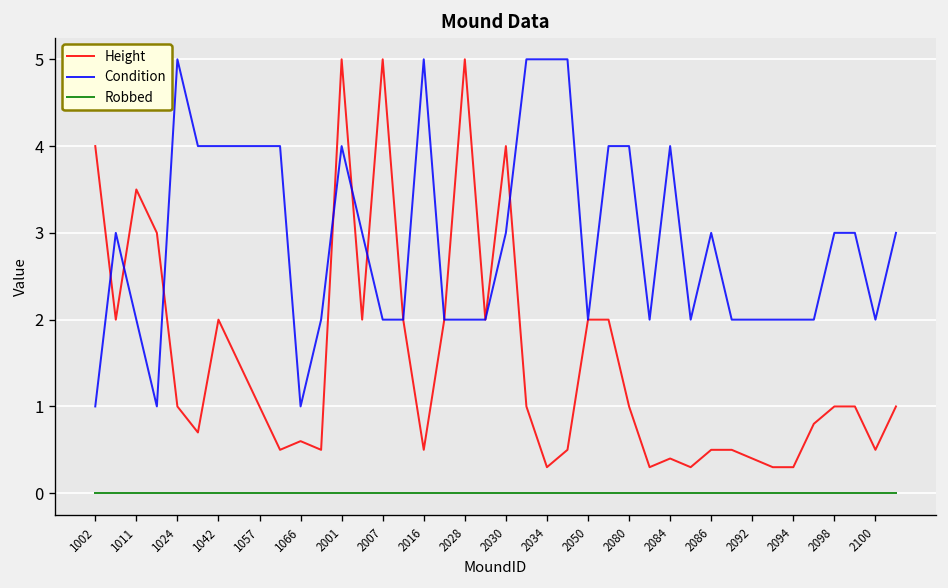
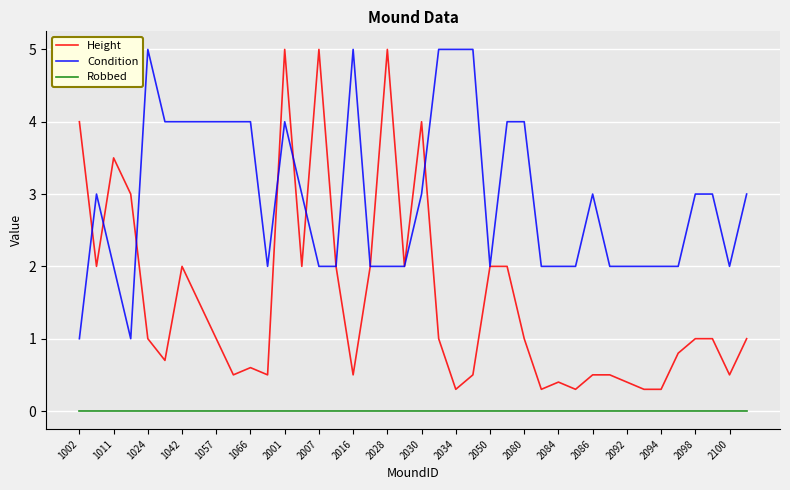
  {
    "Height": {
      "1002": 4,
      "1011": 3.5,
      "1024": 1,
      "1042": 2,
      "1057": 1,
      "1066": 0.6,
      "2001": 5,
      "2007": 5,
      "2016": 0.5,
      "2028": 5,
      "2030": 4,
      "2034": 0.3,
      "2080": 1,
      "2084": 0.4,
      "2086": 0.5,
      "2092": 0.4,
      "2094": 0.3,
      "2098": 1,
      "2100": 0.5
    },
    "Condition": {
      "1002": 1,
      "1011": 2,
      "1024": 5,
      "1042": 4,
      "1057": 4,
-     "1066": 1,
+     "1066": 4,
      "2001": 4,
      "2007": 2,
      "2016": 5,
      "2028": 2,
      "2030": 3,
      "2034": 5,
      "2080": 4,
-     "2084": 4,
+     "2084": 2,
      "2086": 3,
      "2092": 2,
      "2094": 2,
      "2098": 3,
      "2100": 2
    },
    "Robbed": {
      "1002": 0,
      "1011": 0,
      "1024": 0,
      "1042": 0,
      "1057": 0,
      "1066": 0,
      "2001": 0,
      "2007": 0,
      "2016": 0,
      "2028": 0,
      "2030": 0,
      "2034": 0,
      "2050": 0,
      "2080": 0,
      "2084": 0,
      "2086": 0,
      "2092": 0,
      "2094": 0,
      "2098": 0,
      "2100": 0
    }
  }
